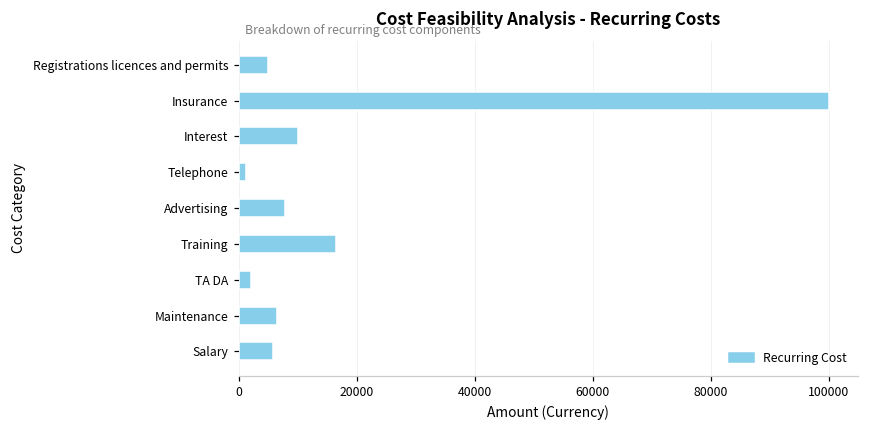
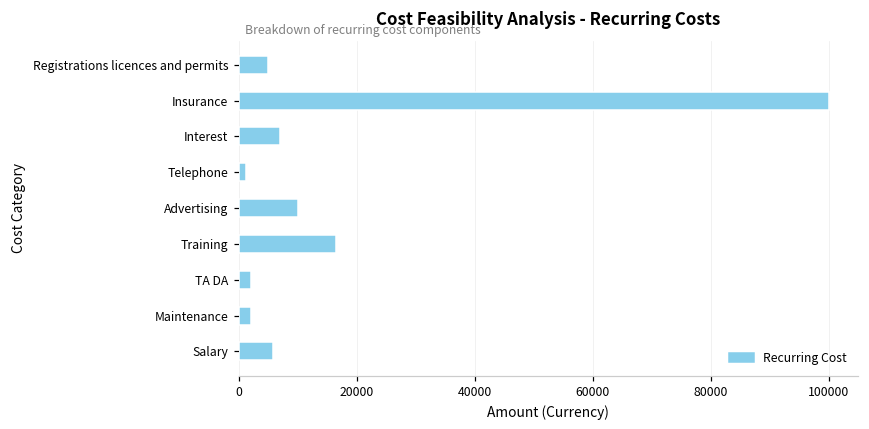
  {
    "Registrations licences and permits": 5000,
    "Insurance": 100000,
-   "Interest": 10000,
+   "Interest": 7000,
    "Telephone": 1000,
-   "Advertising": 8000,
+   "Advertising": 10000,
    "Training": 16000,
    "TA DA": 2000,
-   "Maintenance": 7000,
+   "Maintenance": 2000,
    "Salary": 6000
  }
